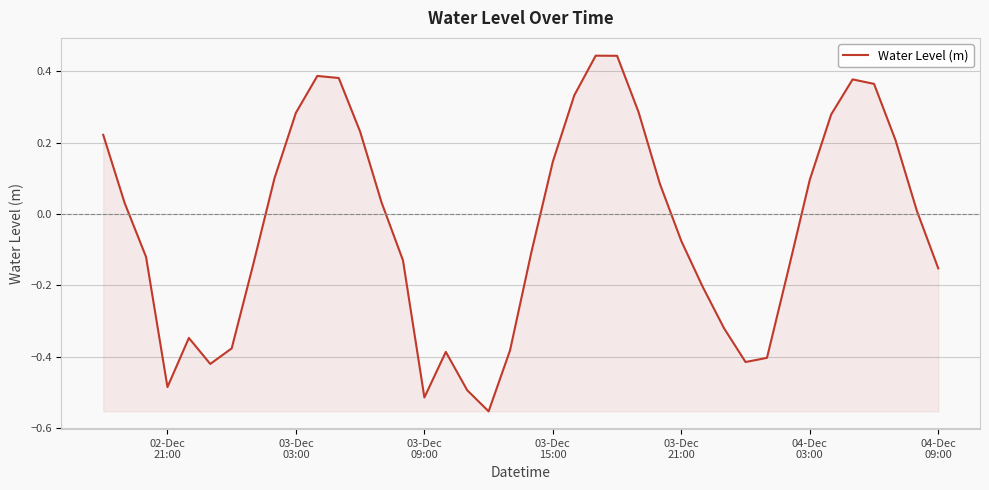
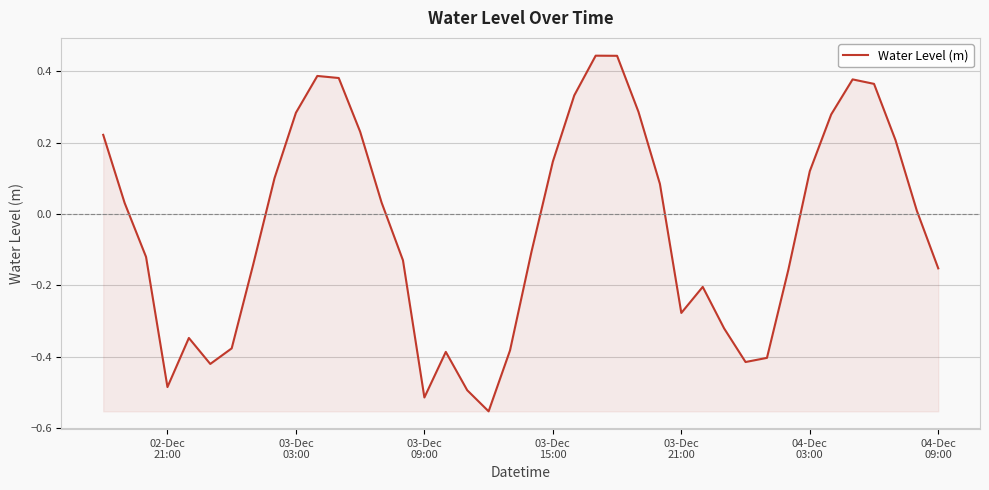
  {
    "02-Dec 21:00": -0.49,
    "03-Dec 03:00": 0.28,
    "03-Dec 09:00": -0.51,
    "03-Dec 15:00": 0.15,
-   "03-Dec 21:00": -0.08,
-   "04-Dec 03:00": 0.10,
+   "03-Dec 21:00": -0.28,
+   "04-Dec 03:00": 0.12,
    "04-Dec 09:00": -0.15
  }
